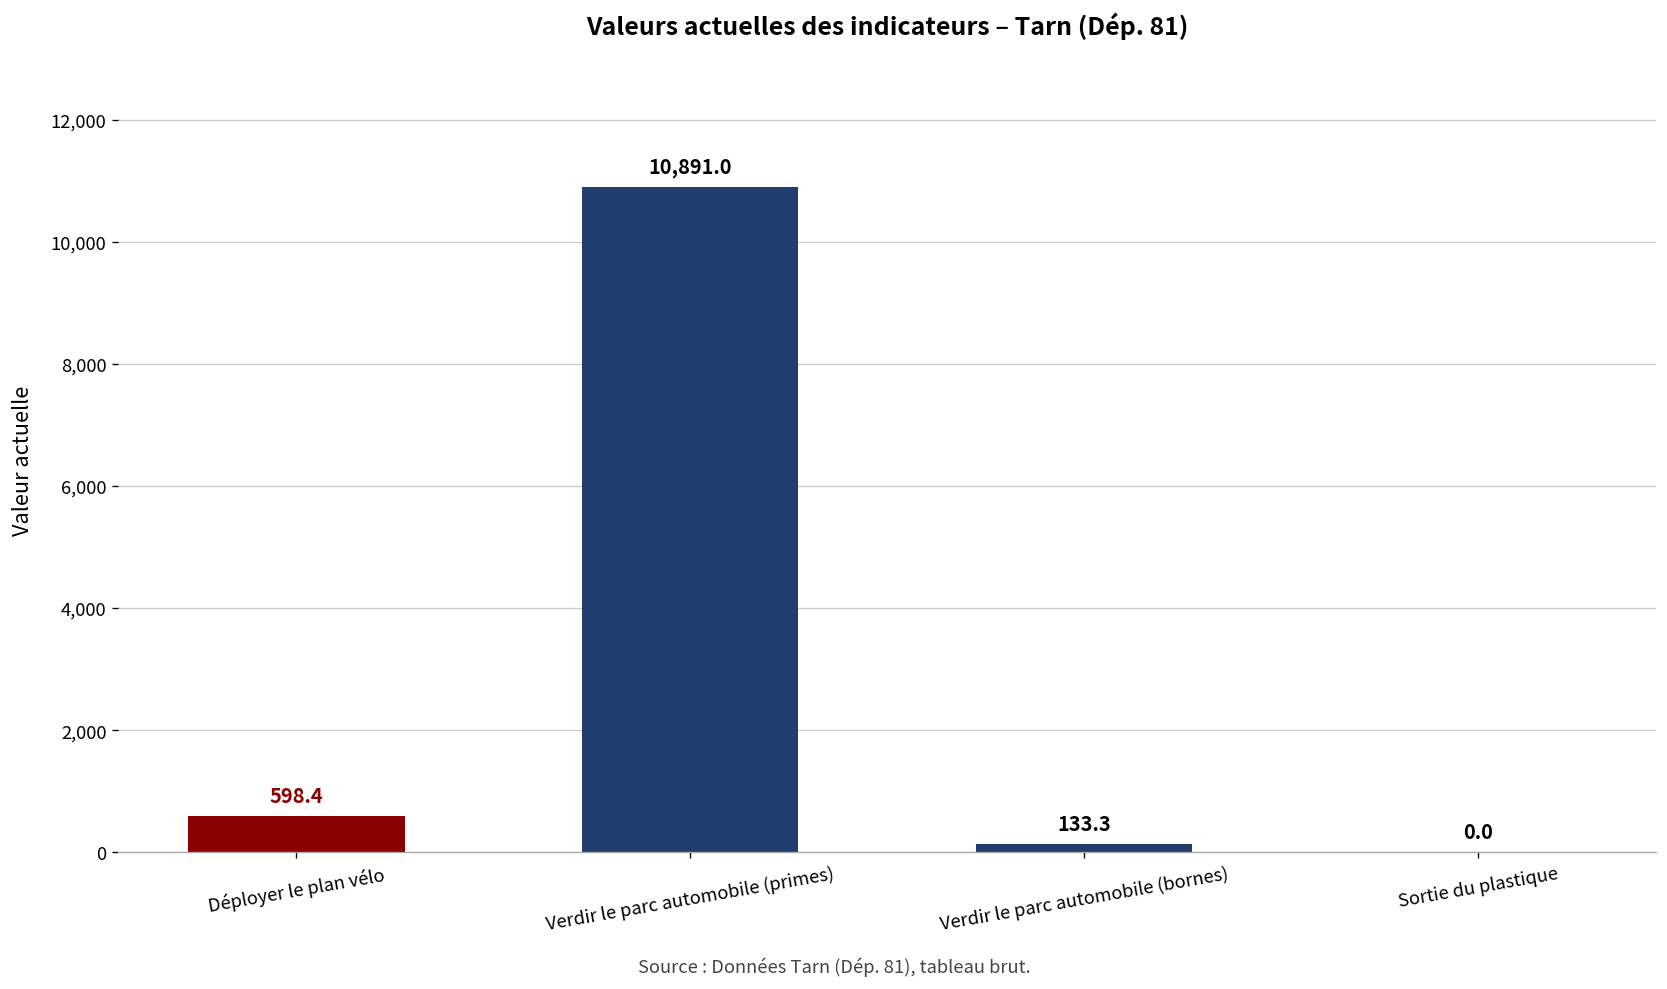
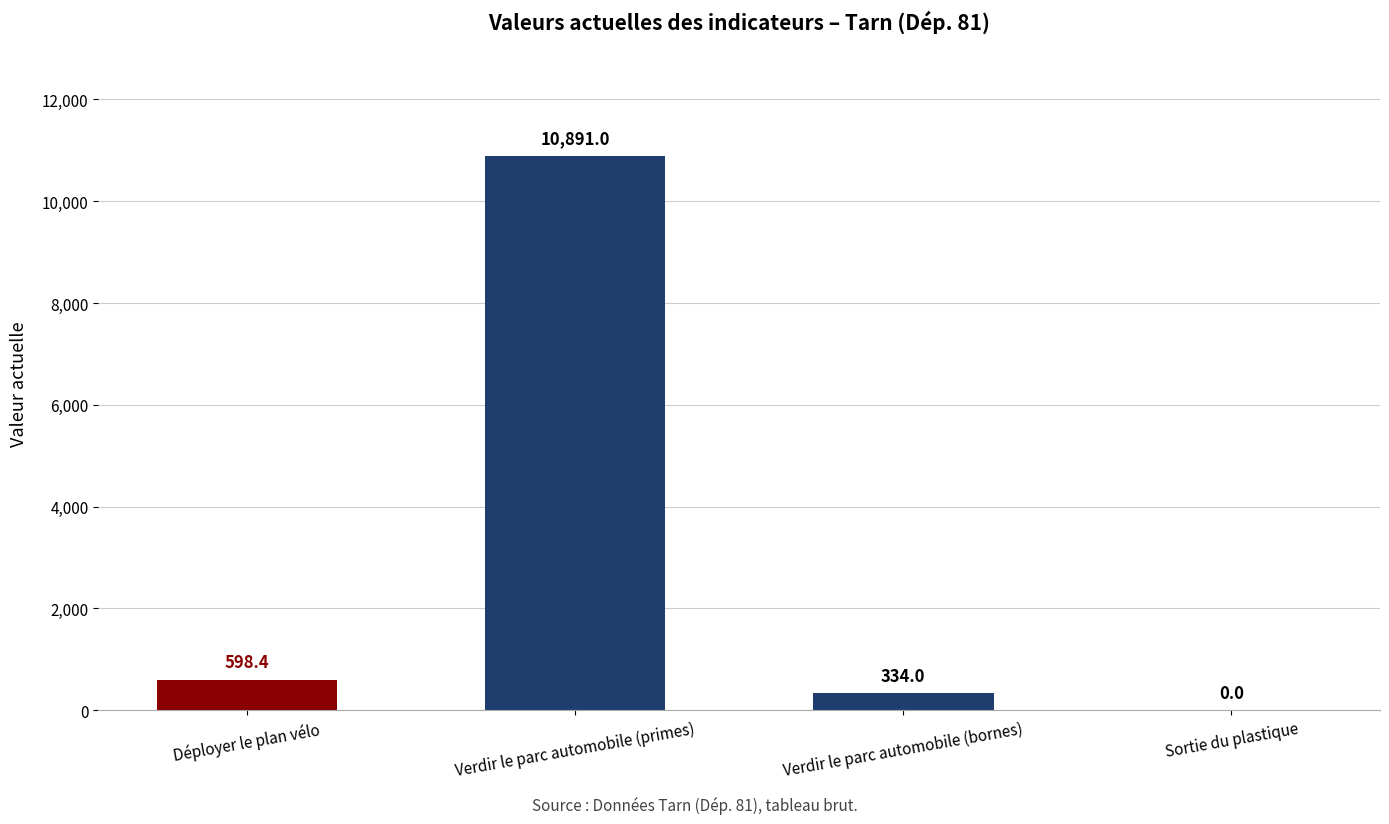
  {
    "Déployer le plan vélo": "598.4",
    "Verdir le parc automobile (primes)": "10,891.0",
-   "Verdir le parc automobile (bornes)": "133.3",
+   "Verdir le parc automobile (bornes)": "334.0",
    "Sortie du plastique": "0.0"
  }
